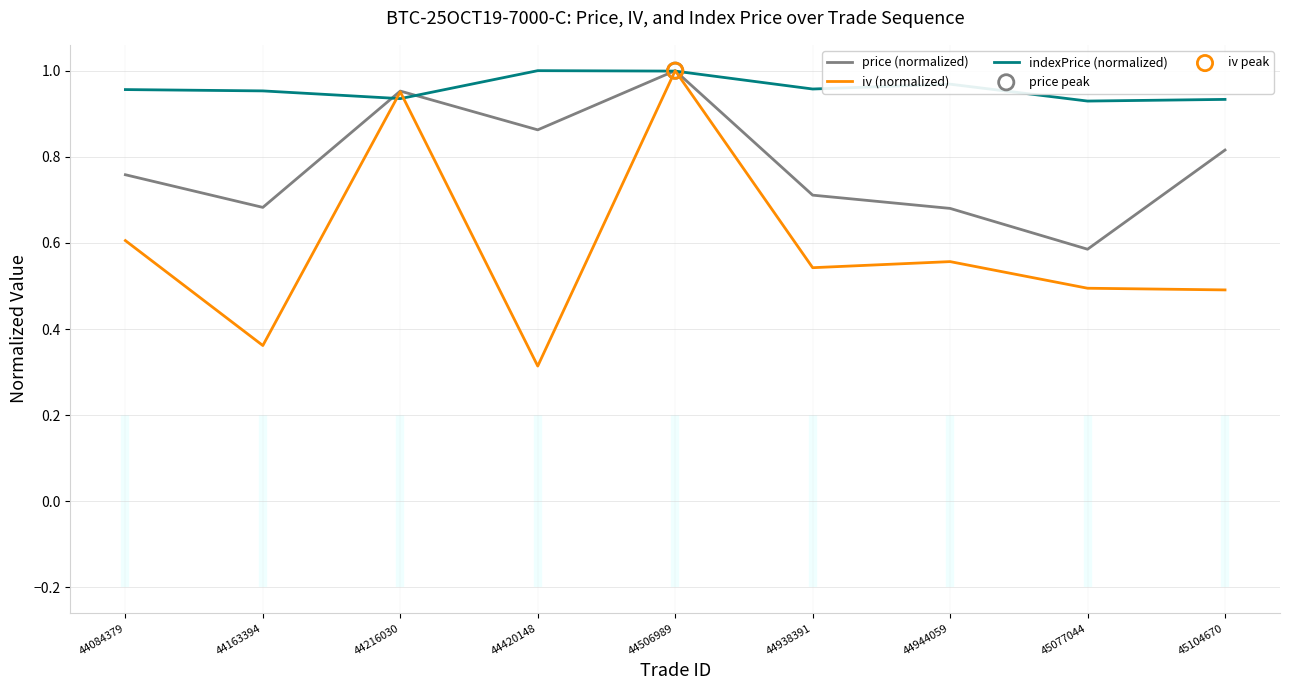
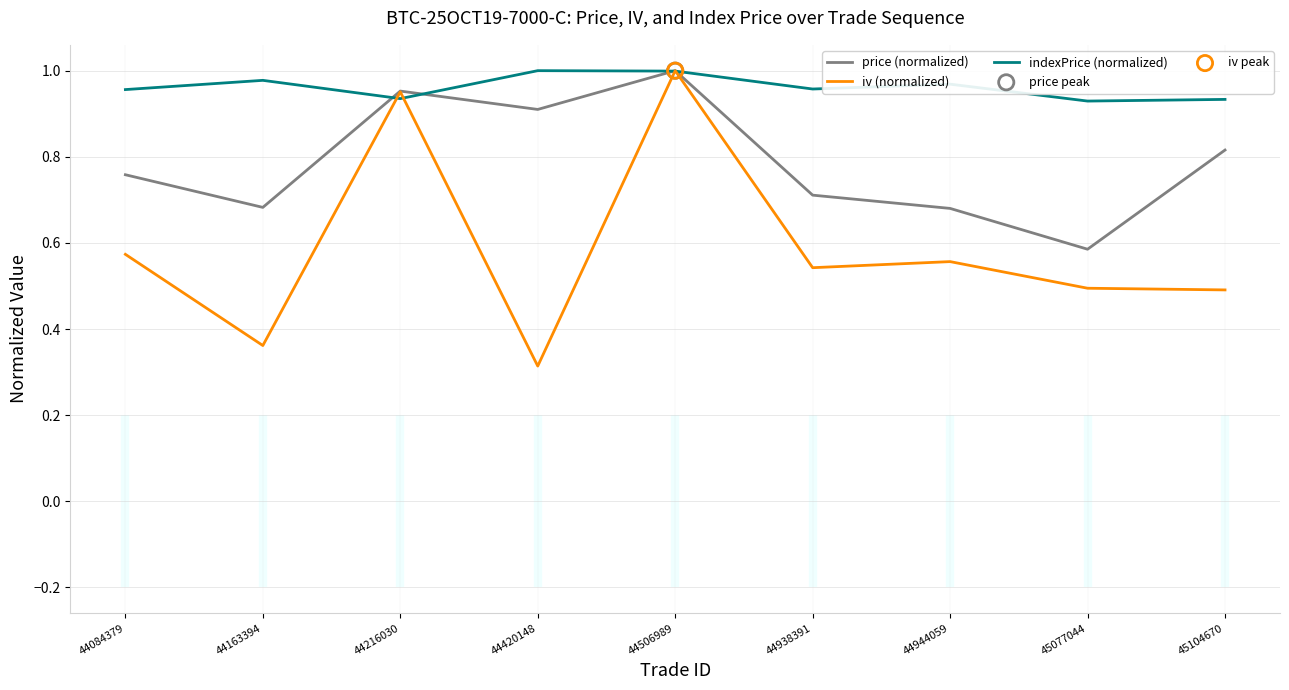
  {
    "price (normalized)": {
      "44084379": 0.76,
      "44163394": 0.68,
-     "44420148": 0.86,
+     "44420148": 0.91,
      "44938391": 0.71,
      "44944059": 0.68,
      "45077044": 0.59,
      "45104670": 0.82
    },
    "iv (normalized)": {
-     "44084379": 0.61,
+     "44084379": 0.57,
      "44163394": 0.36,
      "44420148": 0.31,
      "44938391": 0.54,
      "44944059": 0.56,
      "45077044": 0.49,
      "45104670": 0.49
    },
    "indexPrice (normalized)": {
      "44084379": 0.96,
-     "44163394": 0.95,
+     "44163394": 0.98,
      "44216030": 0.94,
      "44420148": 1.00,
      "44938391": 0.96,
      "45077044": 0.93,
      "45104670": 0.93
    }
  }
